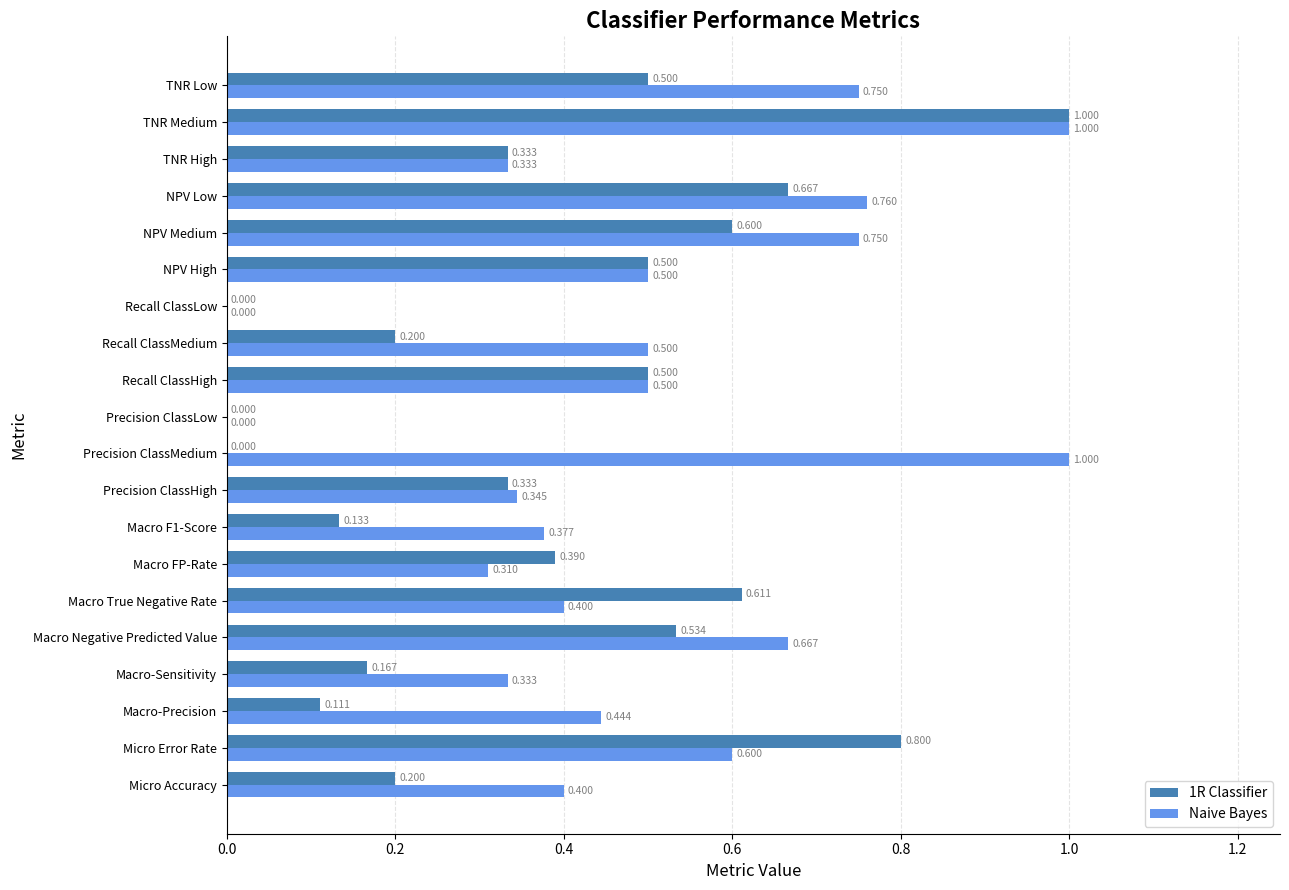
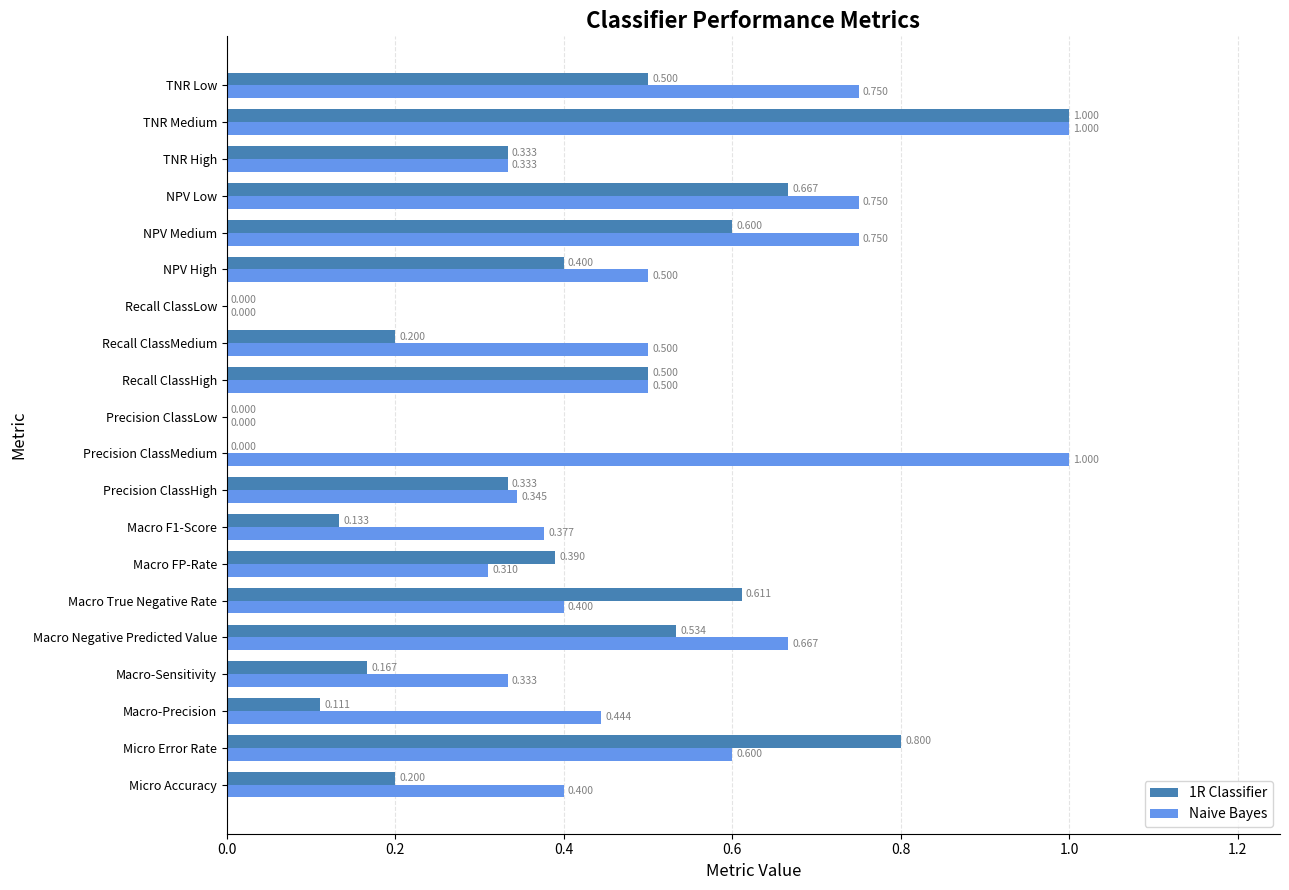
  {
    "1R Classifier": {
      "TNR Low": 0.500,
      "TNR Medium": 1.000,
      "TNR High": 0.333,
      "NPV Low": 0.667,
      "NPV Medium": 0.600,
-     "NPV High": 0.500,
+     "NPV High": 0.400,
      "Recall ClassLow": 0.000,
      "Recall ClassMedium": 0.200,
      "Recall ClassHigh": 0.500,
      "Precision ClassLow": 0.000,
      "Precision ClassMedium": 0.000,
      "Precision ClassHigh": 0.333,
      "Macro F1-Score": 0.133,
      "Macro FP-Rate": 0.390,
      "Macro True Negative Rate": 0.611,
      "Macro Negative Predicted Value": 0.534,
      "Macro-Sensitivity": 0.167,
      "Macro-Precision": 0.111,
      "Micro Error Rate": 0.800,
      "Micro Accuracy": 0.200
    },
    "Naive Bayes": {
      "TNR Low": 0.750,
      "TNR Medium": 1.000,
      "TNR High": 0.333,
-     "NPV Low": 0.760,
+     "NPV Low": 0.750,
      "NPV Medium": 0.750,
      "NPV High": 0.500,
      "Recall ClassLow": 0.000,
      "Recall ClassMedium": 0.500,
      "Recall ClassHigh": 0.500,
      "Precision ClassLow": 0.000,
      "Precision ClassMedium": 1.000,
      "Precision ClassHigh": 0.345,
      "Macro F1-Score": 0.377,
      "Macro FP-Rate": 0.310,
      "Macro True Negative Rate": 0.400,
      "Macro Negative Predicted Value": 0.667,
      "Macro-Sensitivity": 0.333,
      "Macro-Precision": 0.444,
      "Micro Error Rate": 0.600,
      "Micro Accuracy": 0.400
    }
  }
